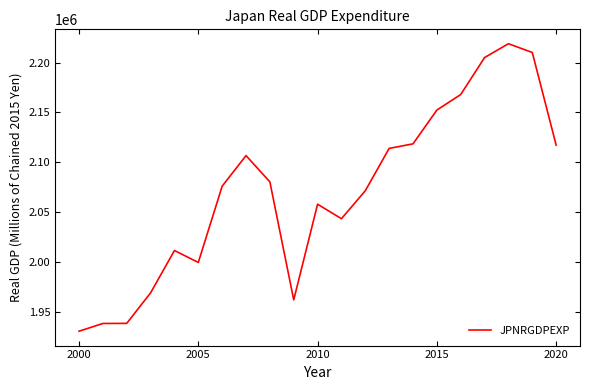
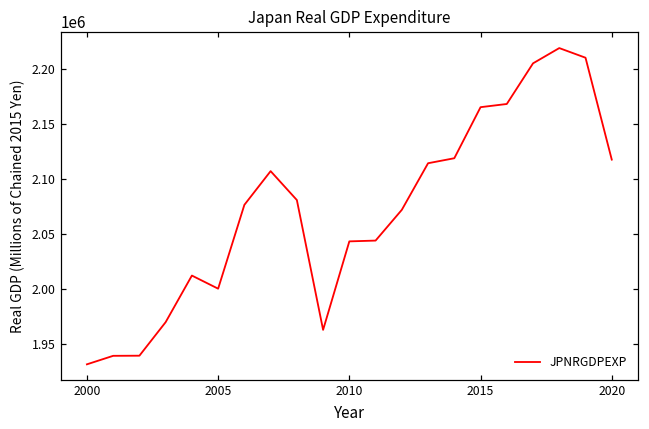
  {
    "2000": 1930000,
    "2005": 2000000,
-   "2010": 2060000,
-   "2015": 2150000,
+   "2010": 2040000,
+   "2015": 2170000,
    "2020": 2120000
  }
